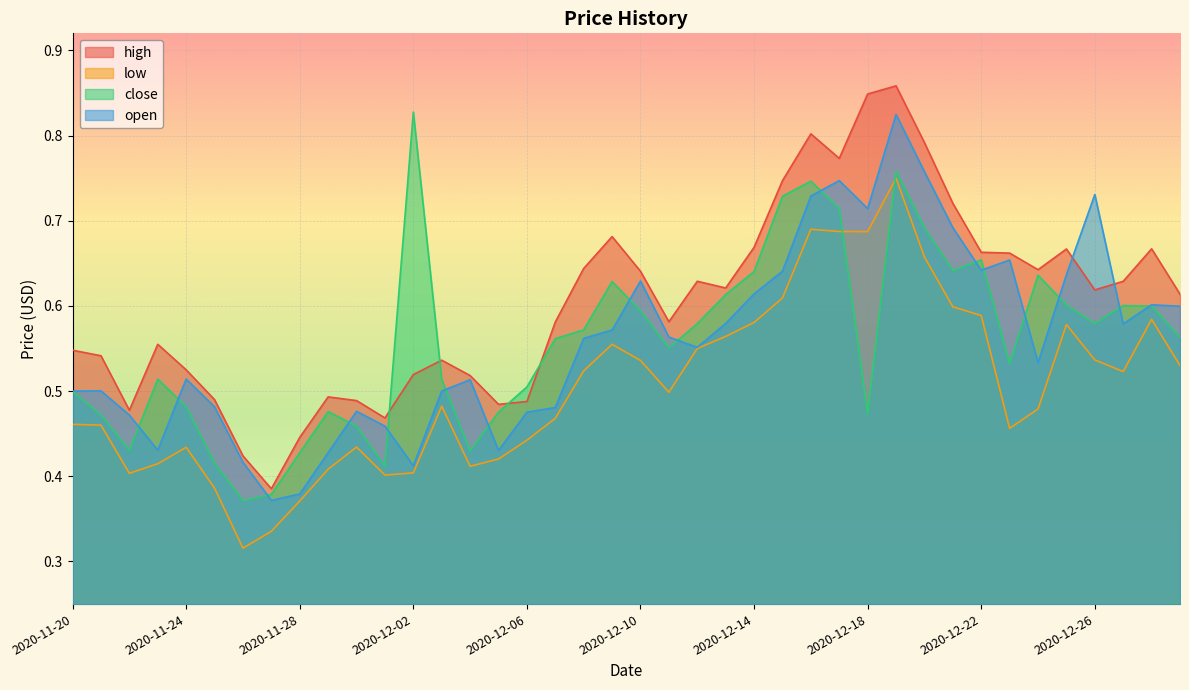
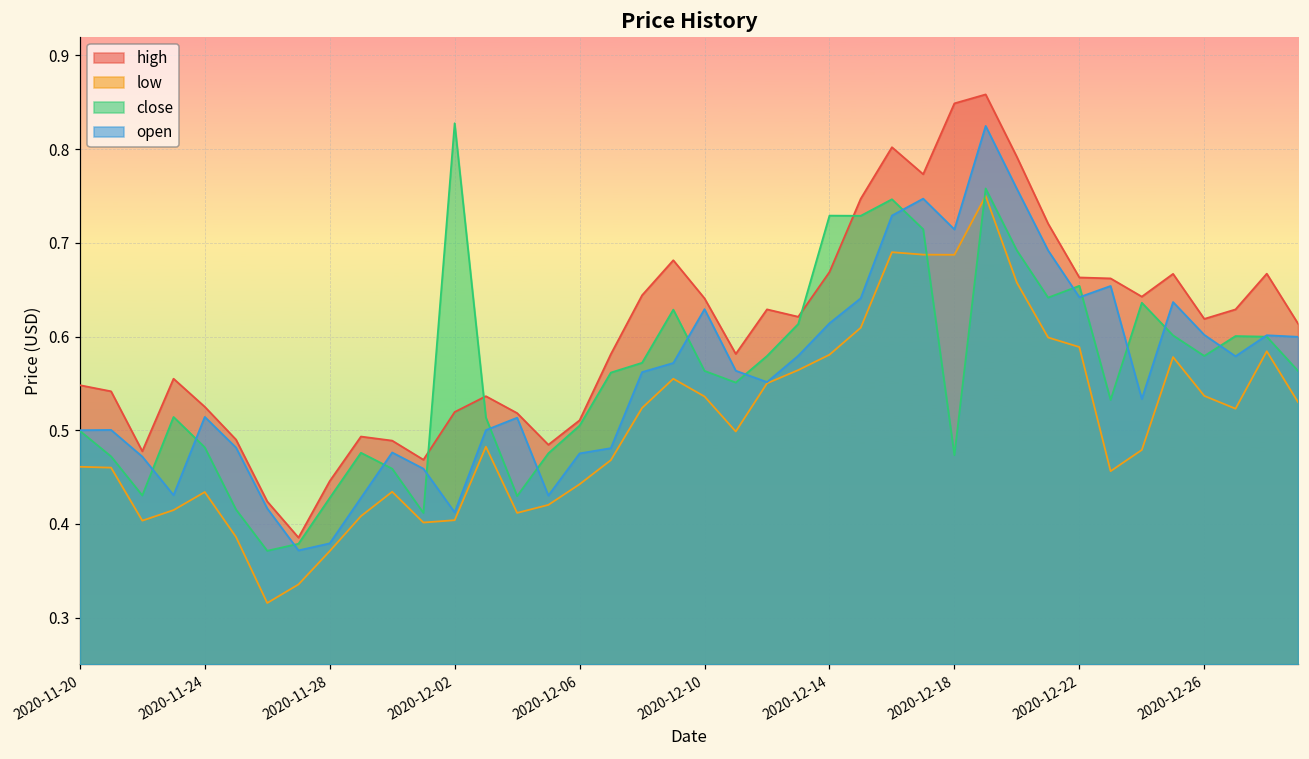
  {
    "high": {
      "2020-11-20": 0.55,
      "2020-11-24": 0.53,
      "2020-11-28": 0.45,
      "2020-12-02": 0.52,
-     "2020-12-06": 0.49,
+     "2020-12-06": 0.51,
      "2020-12-10": 0.64,
      "2020-12-14": 0.67,
      "2020-12-18": 0.85,
      "2020-12-22": 0.66,
      "2020-12-26": 0.62
    },
    "low": {
      "2020-11-20": 0.46,
      "2020-11-24": 0.43,
      "2020-11-28": 0.37,
      "2020-12-02": 0.40,
      "2020-12-06": 0.44,
      "2020-12-10": 0.54,
      "2020-12-14": 0.58,
      "2020-12-18": 0.69,
      "2020-12-22": 0.59,
      "2020-12-26": 0.54
    },
    "close": {
      "2020-11-24": 0.48,
      "2020-11-28": 0.43,
      "2020-12-02": 0.83,
      "2020-12-06": 0.50,
-     "2020-12-10": 0.59,
-     "2020-12-14": 0.64,
+     "2020-12-10": 0.56,
+     "2020-12-14": 0.73,
      "2020-12-18": 0.47,
      "2020-12-22": 0.65,
      "2020-12-26": 0.58
    },
    "open": {
      "2020-11-24": 0.51,
      "2020-11-28": 0.38,
      "2020-12-02": 0.41,
      "2020-12-06": 0.48,
      "2020-12-10": 0.63,
      "2020-12-14": 0.61,
      "2020-12-18": 0.71,
      "2020-12-22": 0.64,
-     "2020-12-26": 0.73
+     "2020-12-26": 0.60
    }
  }
